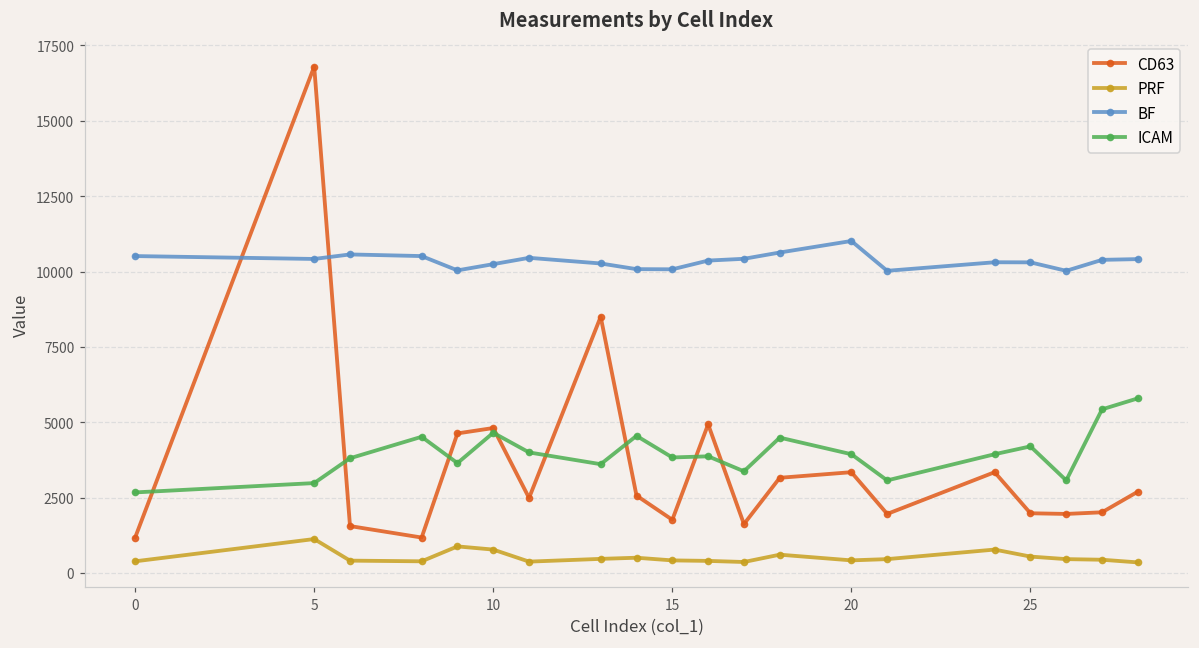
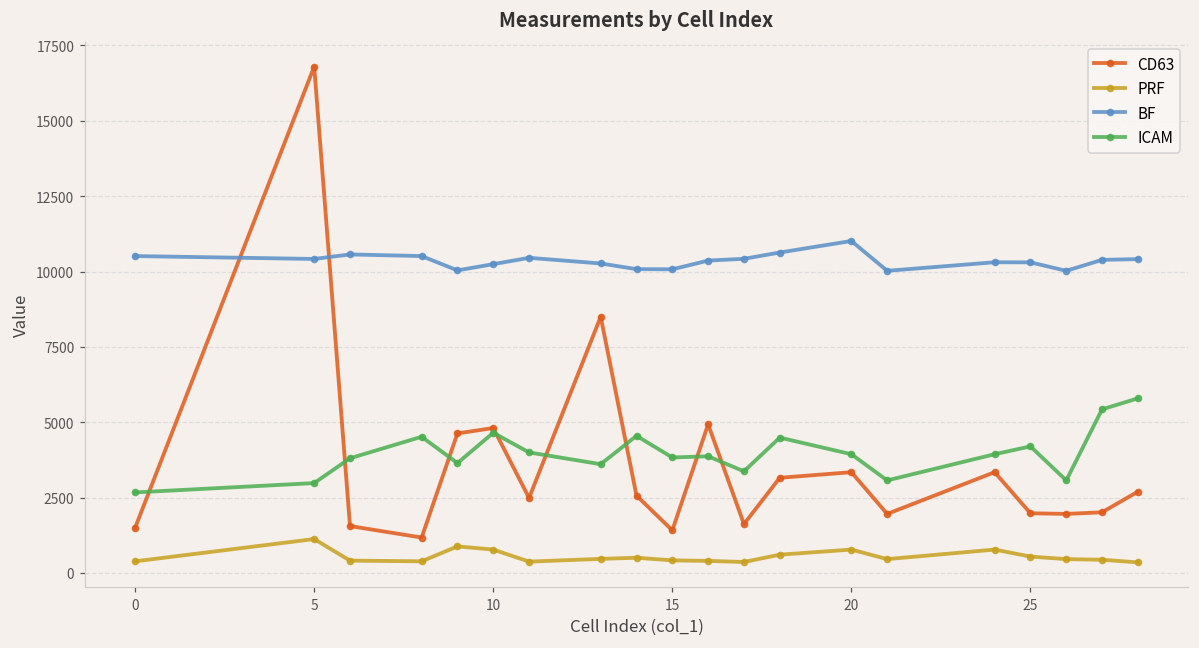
  {
    "CD63": {
-     "0": 1200,
+     "0": 1500,
      "5": 16800,
      "10": 4800,
-     "15": 1800,
+     "15": 1400,
      "20": 3300,
      "25": 2000
    },
    "PRF": {
      "0": 400,
      "5": 1100,
      "10": 800,
      "15": 400,
-     "20": 400,
+     "20": 800,
      "25": 500
    },
    "BF": {
      "0": 10500,
      "5": 10400,
      "10": 10200,
      "15": 10100,
      "20": 11000,
      "25": 10300
    },
    "ICAM": {
      "0": 2700,
      "5": 3000,
      "10": 4700,
      "15": 3800,
      "20": 3900,
      "25": 4200
    }
  }
